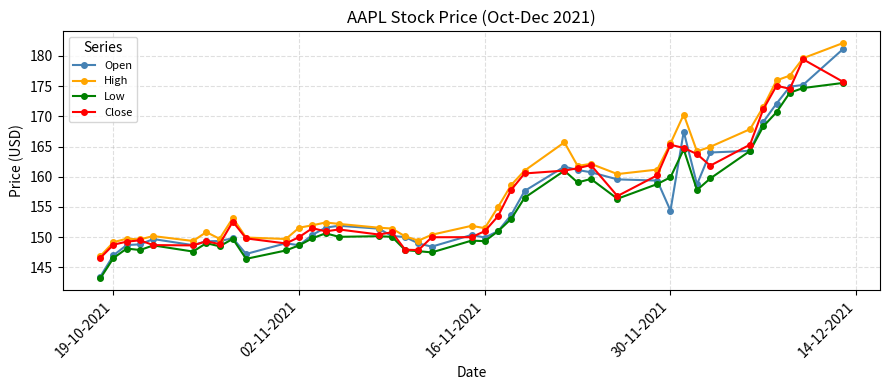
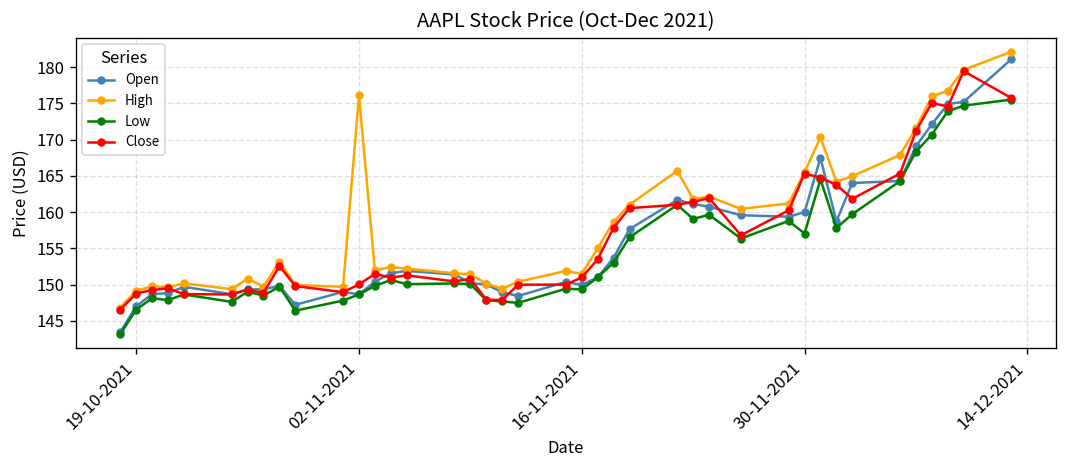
  {
    "Open": {
      "19-10-2021": 147,
      "16-11-2021": 150,
-     "30-11-2021": 154
+     "30-11-2021": 160
    },
    "High": {
-     "02-11-2021": 152,
+     "02-11-2021": 176,
      "16-11-2021": 151
    },
    "Low": {
      "19-10-2021": 147,
      "16-11-2021": 149,
-     "30-11-2021": 160
+     "30-11-2021": 157
    },
    "Close": {
      "02-11-2021": 150,
      "16-11-2021": 151
    }
  }
